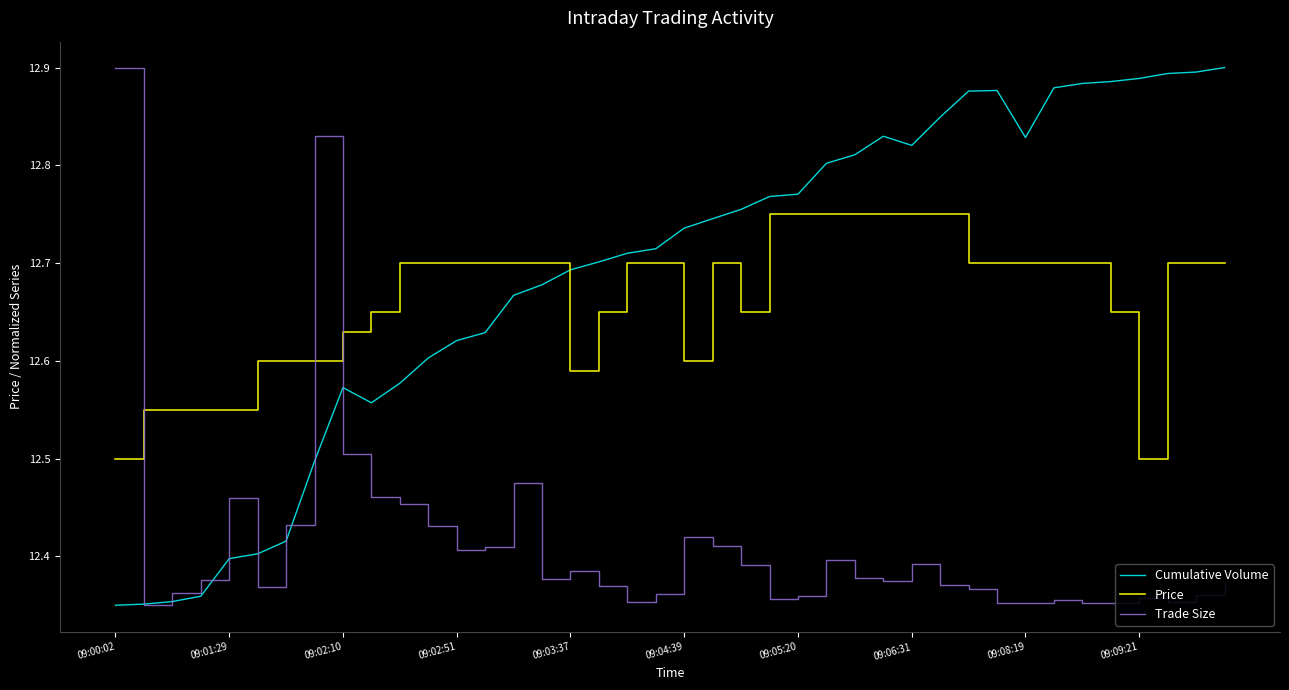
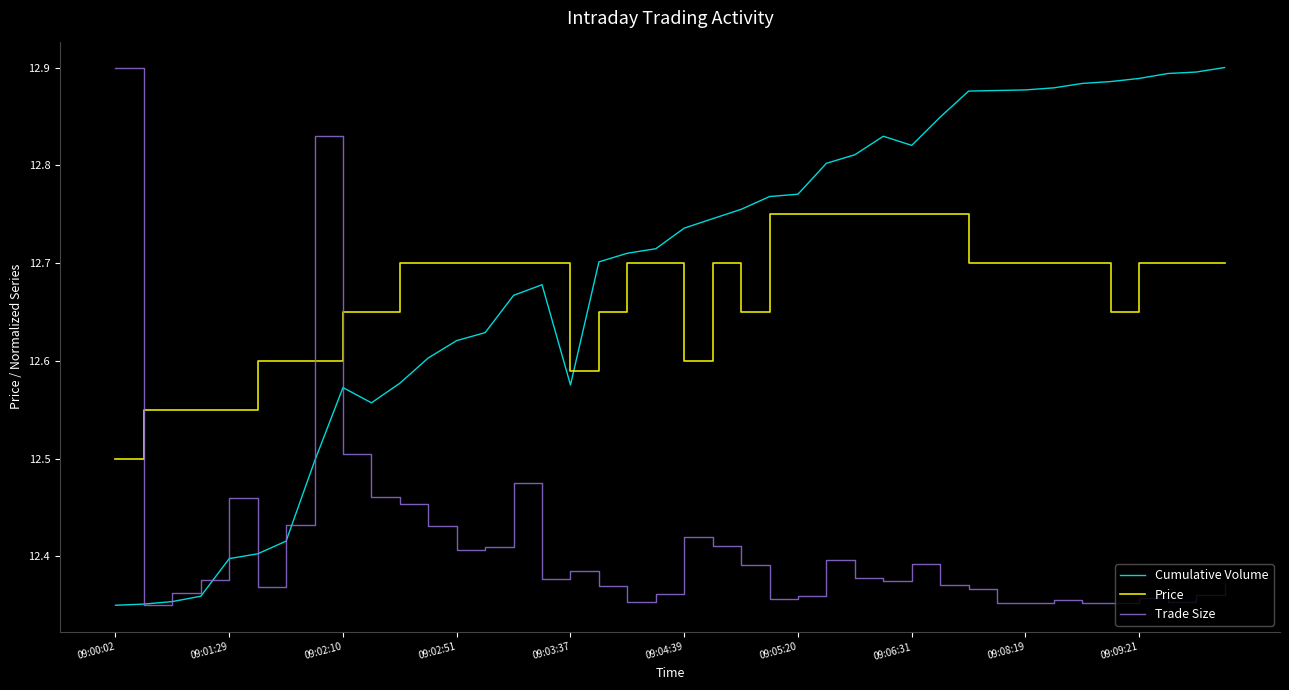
  {
    "Cumulative Volume": {
      "09:00:02": 12.35,
      "09:01:29": 12.40,
      "09:02:10": 12.57,
      "09:02:51": 12.62,
-     "09:03:37": 12.69,
+     "09:03:37": 12.58,
      "09:04:39": 12.74,
      "09:05:20": 12.77,
      "09:06:31": 12.82,
-     "09:08:19": 12.83,
+     "09:08:19": 12.88,
      "09:09:21": 12.89
    },
    "Price": {
      "09:00:02": 12.50,
      "09:01:29": 12.55,
-     "09:02:10": 12.63,
+     "09:02:10": 12.65,
      "09:02:51": 12.70,
      "09:03:37": 12.59,
      "09:04:39": 12.60,
      "09:05:20": 12.75,
      "09:06:31": 12.75,
      "09:08:19": 12.70,
-     "09:09:21": 12.5
+     "09:09:21": 12.7
    },
    "Trade Size": {
      "09:00:02": 12.90,
      "09:01:29": 12.46,
      "09:02:10": 12.50,
      "09:02:51": 12.41,
      "09:03:37": 12.39,
      "09:04:39": 12.42,
      "09:05:20": 12.36,
      "09:06:31": 12.39,
      "09:08:19": 12.35
    }
  }
